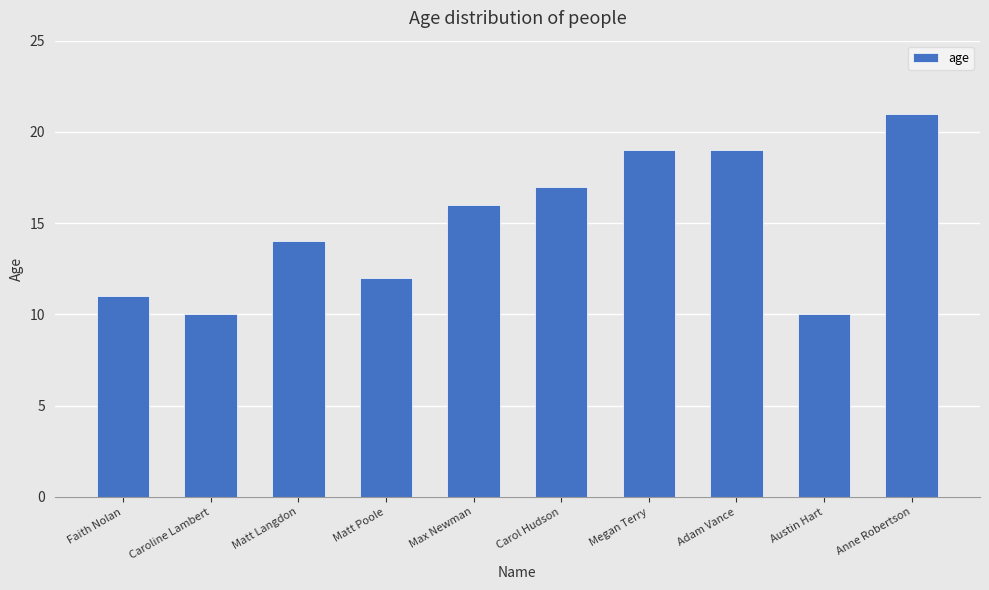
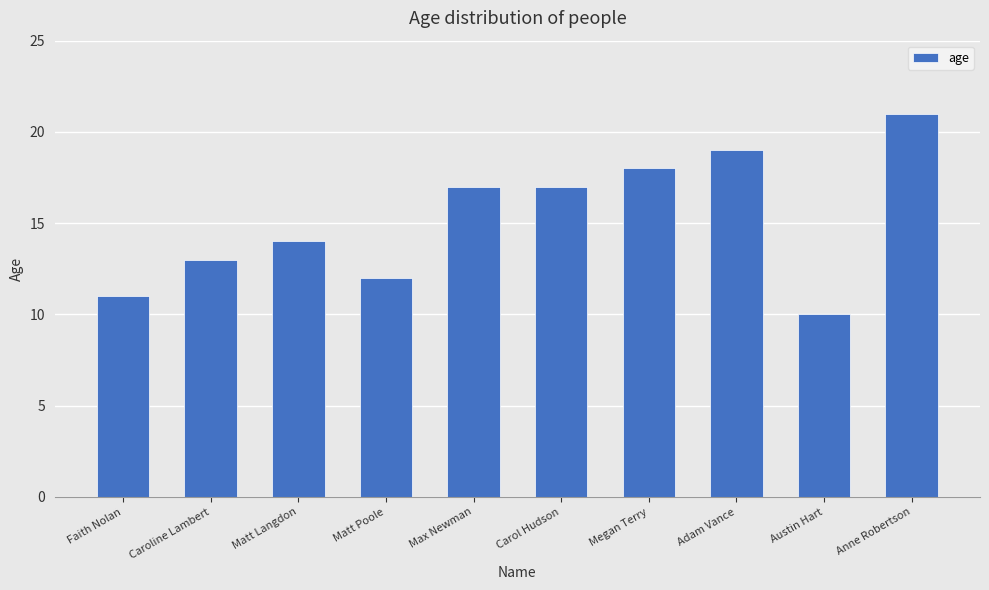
  {
    "Faith Nolan": 11,
-   "Caroline Lambert": 10,
+   "Caroline Lambert": 13,
    "Matt Langdon": 14,
    "Matt Poole": 12,
-   "Max Newman": 16,
+   "Max Newman": 17,
    "Carol Hudson": 17,
-   "Megan Terry": 19,
+   "Megan Terry": 18,
    "Adam Vance": 19,
    "Austin Hart": 10,
    "Anne Robertson": 21
  }
